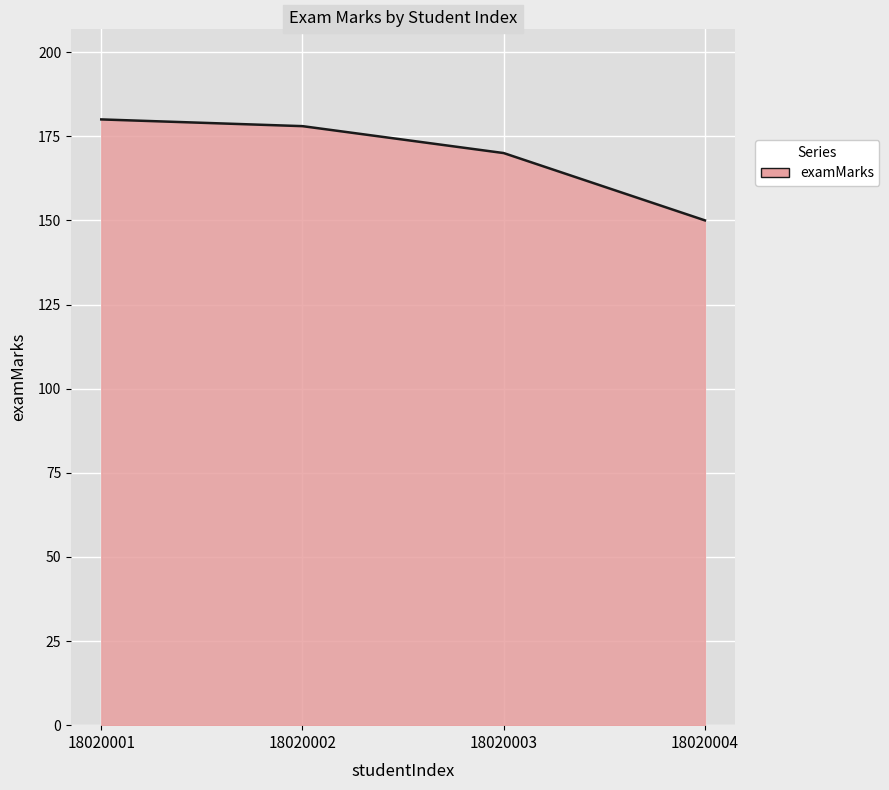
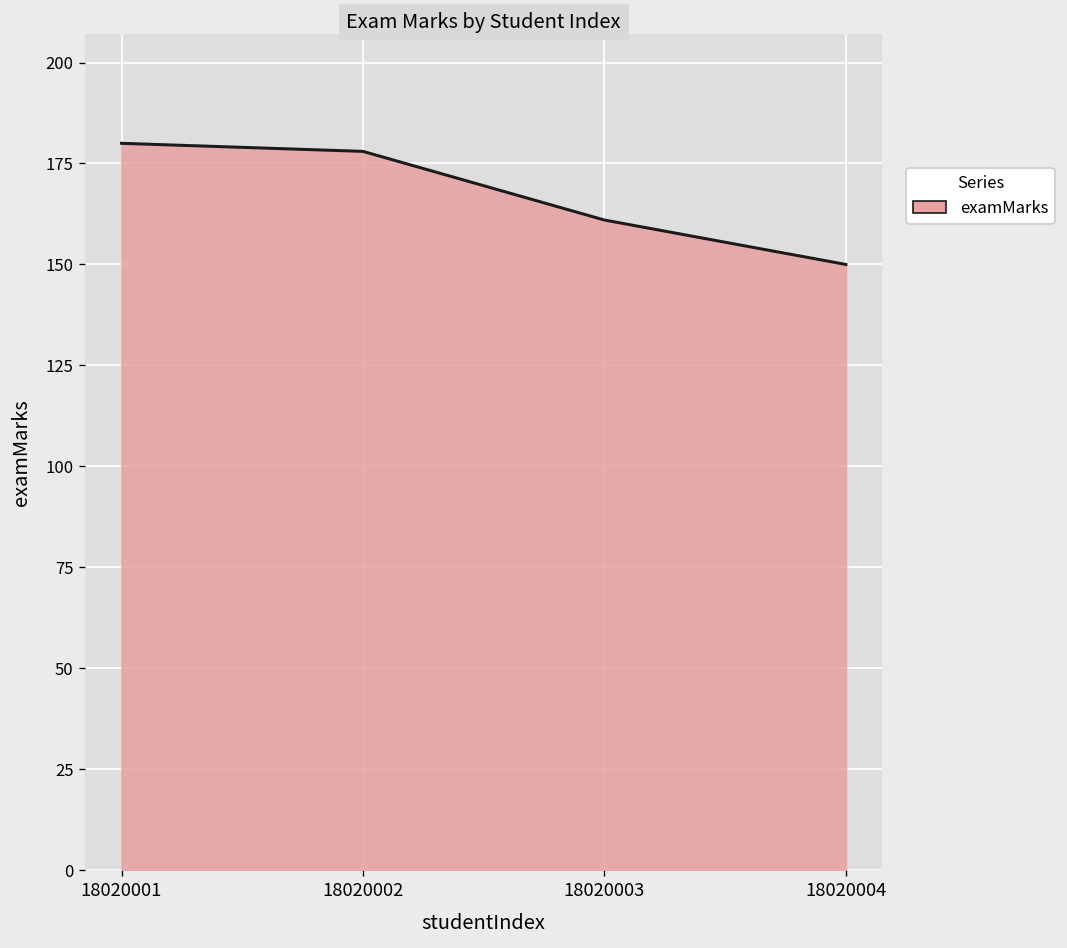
  {
    "18020001": 180,
    "18020002": 178,
-   "18020003": 170,
+   "18020003": 161,
    "18020004": 150
  }
